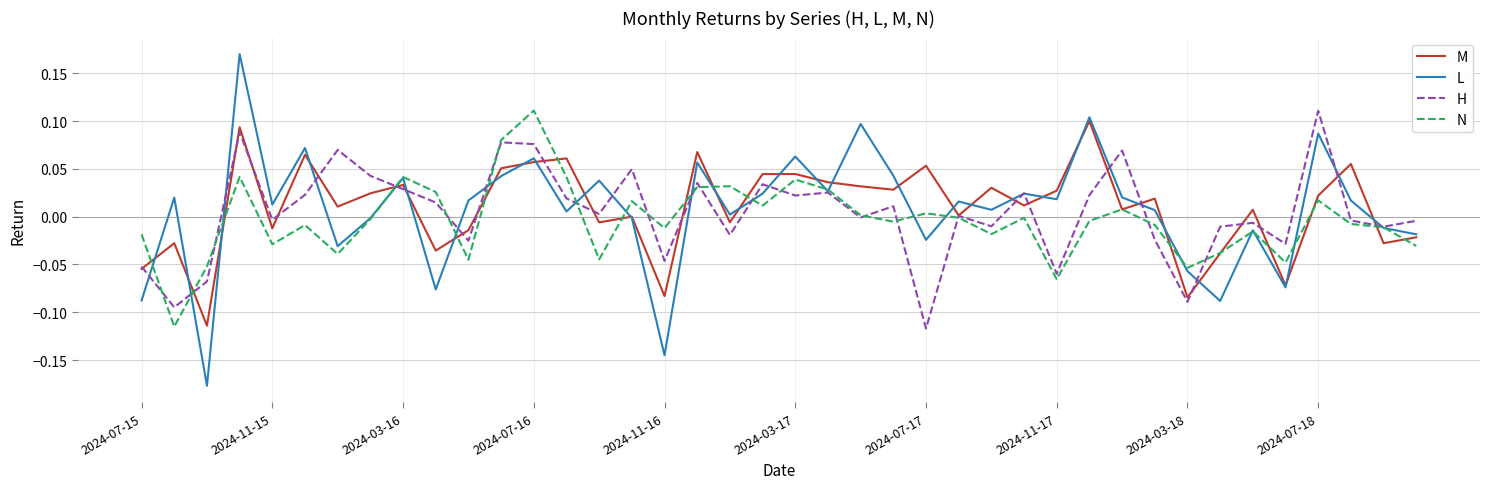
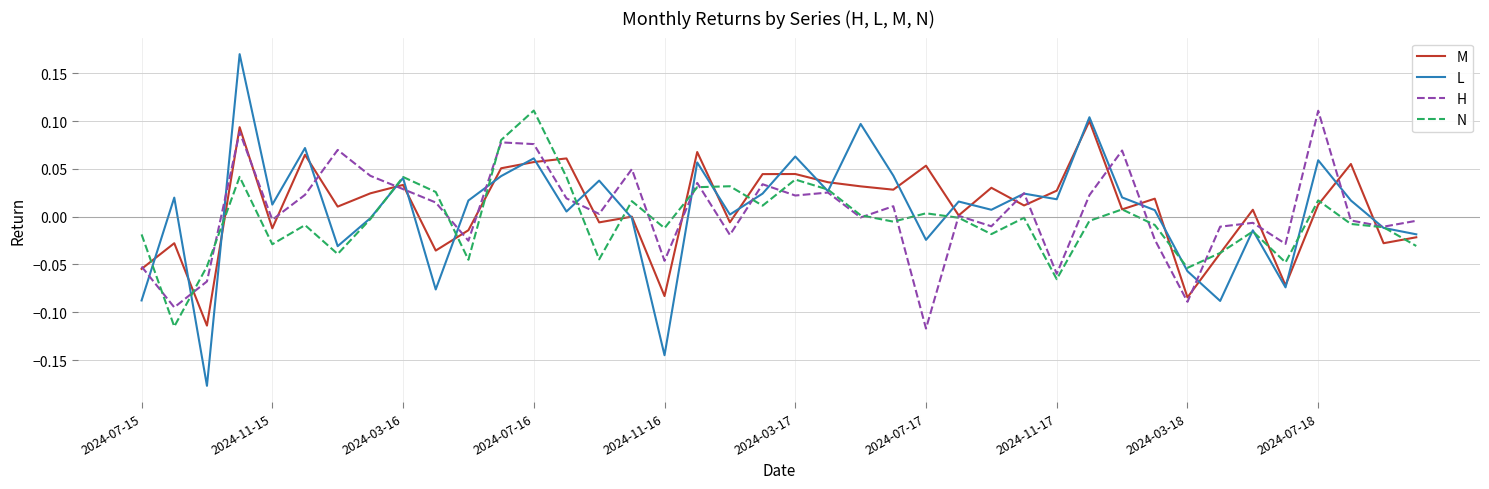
  {
    "M": {
      "2024-11-15": -0.01,
      "2024-03-16": 0.03,
      "2024-07-16": 0.06,
      "2024-11-16": -0.08,
      "2024-03-17": 0.04,
      "2024-07-17": 0.05,
      "2024-11-17": 0.03,
      "2024-03-18": -0.08,
-     "2024-07-18": 0.02
+     "2024-07-18": 0.01
    },
    "L": {
      "2024-07-15": -0.09,
      "2024-11-15": 0.01,
      "2024-07-16": 0.06,
      "2024-11-16": -0.15,
      "2024-03-17": 0.06,
      "2024-07-17": -0.02,
      "2024-11-17": 0.02,
      "2024-03-18": -0.06,
-     "2024-07-18": 0.09
+     "2024-07-18": 0.06
    },
    "H": {
      "2024-11-15": 0.00,
      "2024-03-16": 0.03,
      "2024-07-16": 0.08,
      "2024-11-16": -0.05,
      "2024-03-17": 0.02,
      "2024-07-17": -0.12,
      "2024-11-17": -0.06,
      "2024-03-18": -0.09,
      "2024-07-18": 0.11
    },
    "N": {
      "2024-07-15": -0.02,
      "2024-11-15": -0.03,
      "2024-07-16": 0.11,
      "2024-11-16": -0.01,
      "2024-03-17": 0.04,
      "2024-07-17": 0.00,
      "2024-11-17": -0.07,
      "2024-03-18": -0.05,
      "2024-07-18": 0.02
    }
  }
